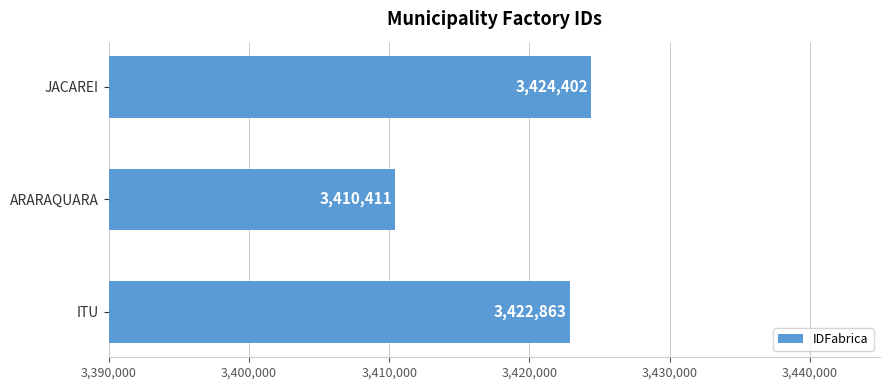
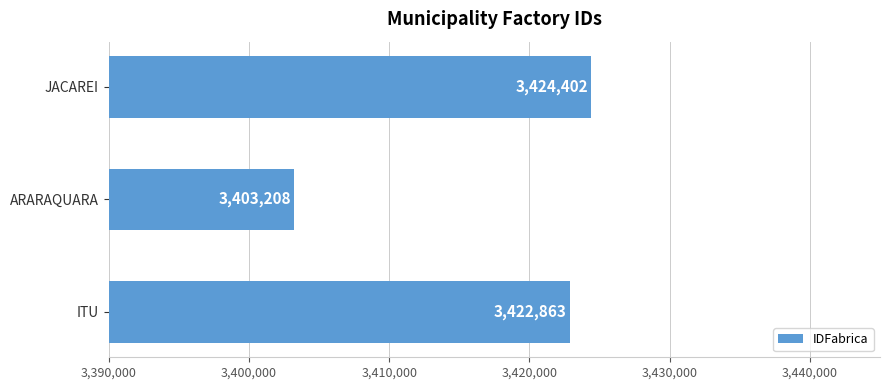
  {
    "JACAREI": "3,424,402",
-   "ARARAQUARA": "3,410,411",
+   "ARARAQUARA": "3,403,208",
    "ITU": "3,422,863"
  }
